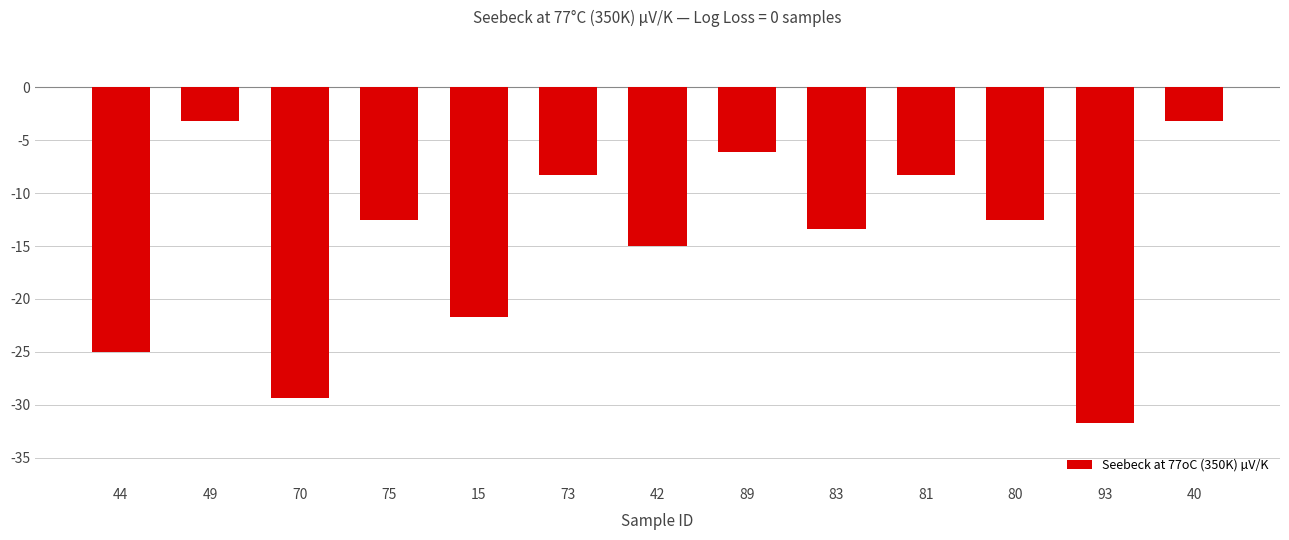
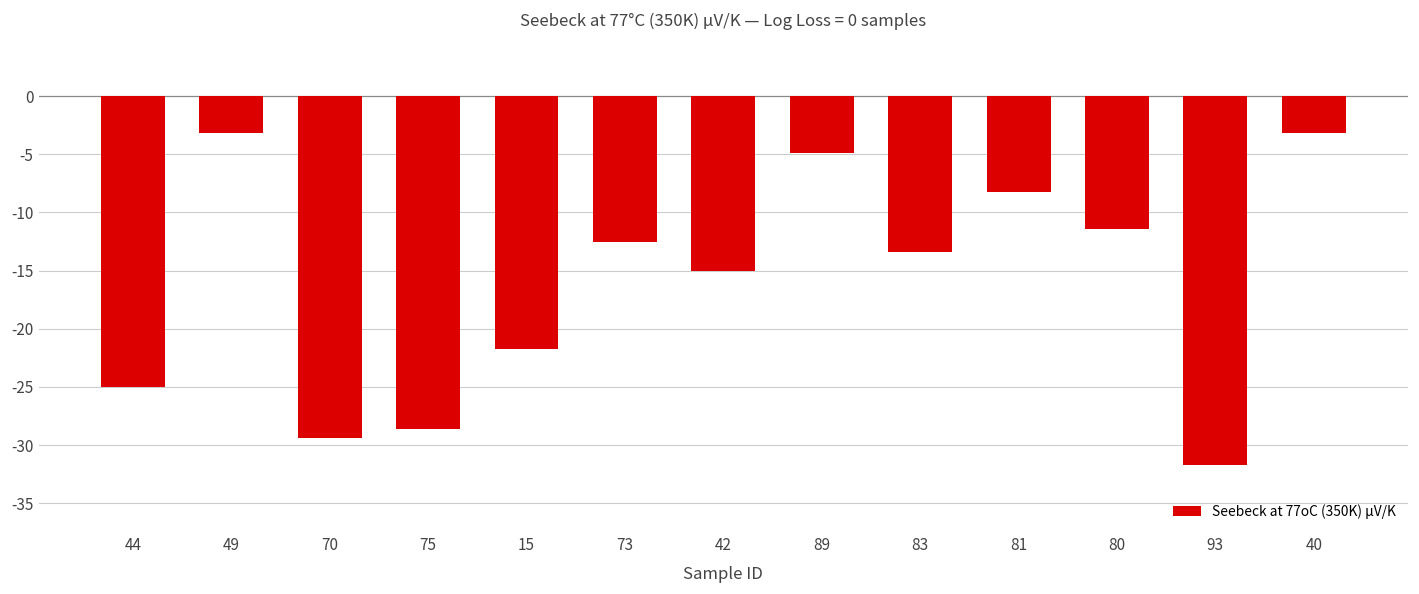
  {
    "44": -25.0,
    "49": -3.2,
    "70": -29.4,
-   "75": -12.5,
+   "75": -28.6,
    "15": -21.7,
-   "73": -8.3,
+   "73": -12.5,
    "42": -15.0,
-   "89": -6.1,
+   "89": -4.9,
    "83": -13.4,
    "81": -8.2,
-   "80": -12.5,
+   "80": -11.4,
    "93": -31.7,
    "40": -3.2
  }
